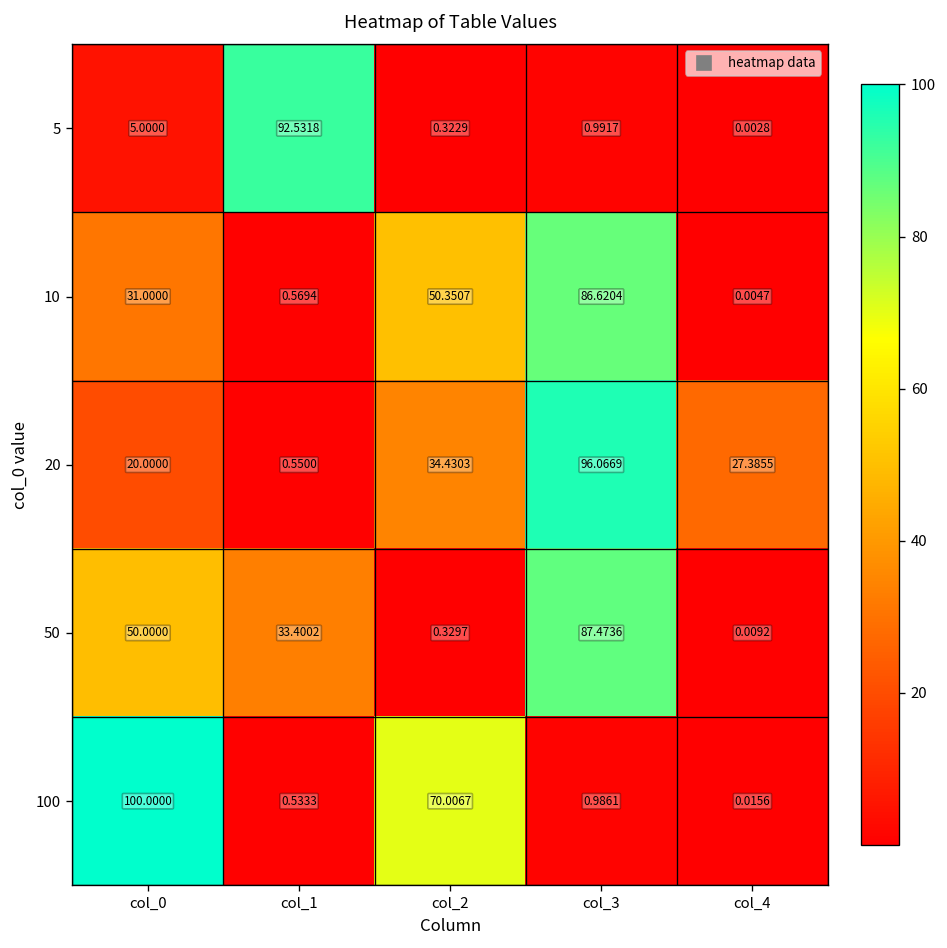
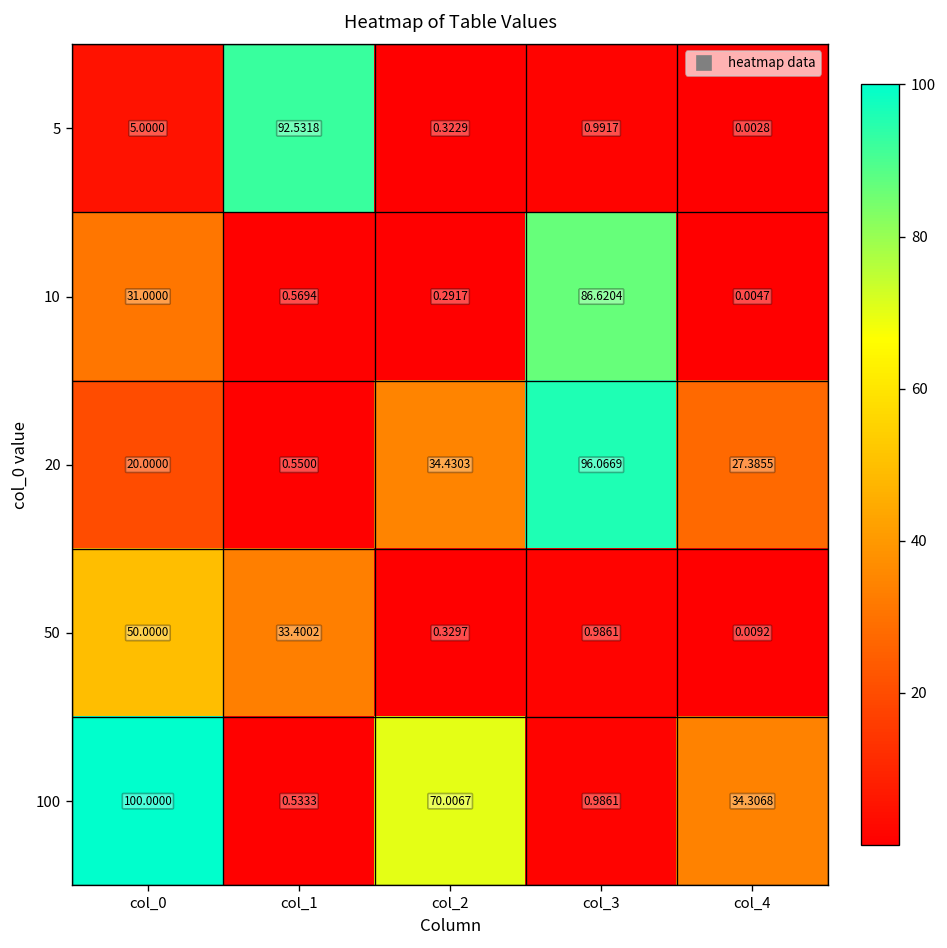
  {
    "10": {
-     "col_2": 50.3507
+     "col_2": 0.2917
    },
    "50": {
-     "col_3": 87.4736
+     "col_3": 0.9861
    },
    "100": {
-     "col_4": 0.0156
+     "col_4": 34.3068
    }
  }
